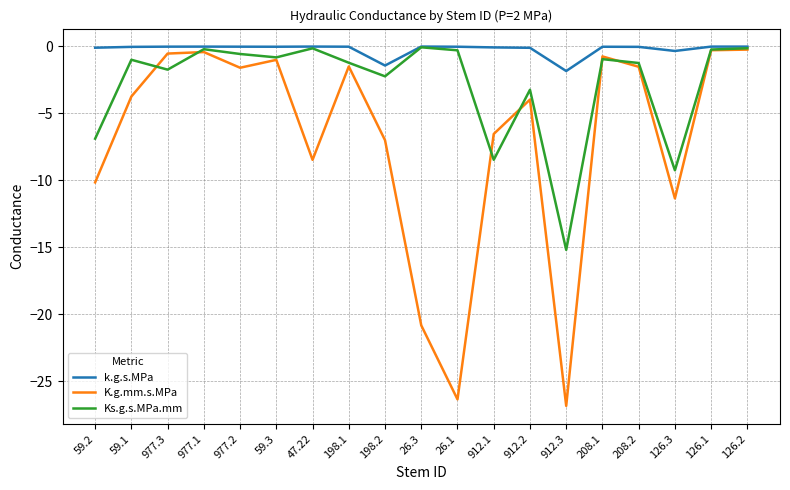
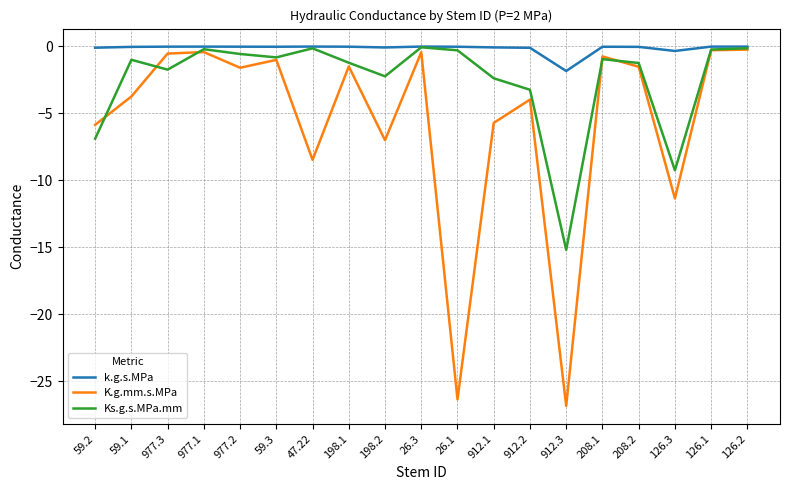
  {
    "k.g.s.MPa": {
      "59.2": -0.1,
      "59.1": 0.0,
      "977.3": 0.0,
      "977.1": 0.0,
      "977.2": 0.0,
      "59.3": 0.0,
      "198.1": 0.0,
-     "198.2": -1.4,
+     "198.2": -0.1,
      "26.1": 0.0,
      "912.1": -0.1,
      "912.2": -0.1,
      "912.3": -1.8,
      "208.1": 0.0,
      "208.2": 0.0,
      "126.3": -0.3,
      "126.1": 0.0
    },
    "K.g.mm.s.MPa": {
-     "59.2": -10.1,
+     "59.2": -5.8,
      "59.1": -3.7,
      "977.3": -0.5,
      "977.1": -0.4,
      "977.2": -1.6,
      "47.22": -8.5,
      "198.1": -1.5,
      "198.2": -7.0,
-     "26.3": -20.8,
+     "26.3": -0.4,
      "26.1": -26.3,
-     "912.1": -6.5,
+     "912.1": -5.7,
      "912.2": -4.0,
      "912.3": -26.8,
      "208.1": -0.7,
      "208.2": -1.5,
      "126.3": -11.3
    },
    "Ks.g.s.MPa.mm": {
      "59.2": -6.9,
      "59.1": -1.0,
      "977.3": -1.7,
      "977.1": -0.2,
      "977.2": -0.6,
      "198.1": -1.2,
      "198.2": -2.2,
      "26.1": -0.3,
-     "912.1": -8.5,
+     "912.1": -2.4,
      "912.2": -3.2,
      "912.3": -15.2,
      "208.1": -0.9,
      "208.2": -1.2,
      "126.3": -9.2
    }
  }
